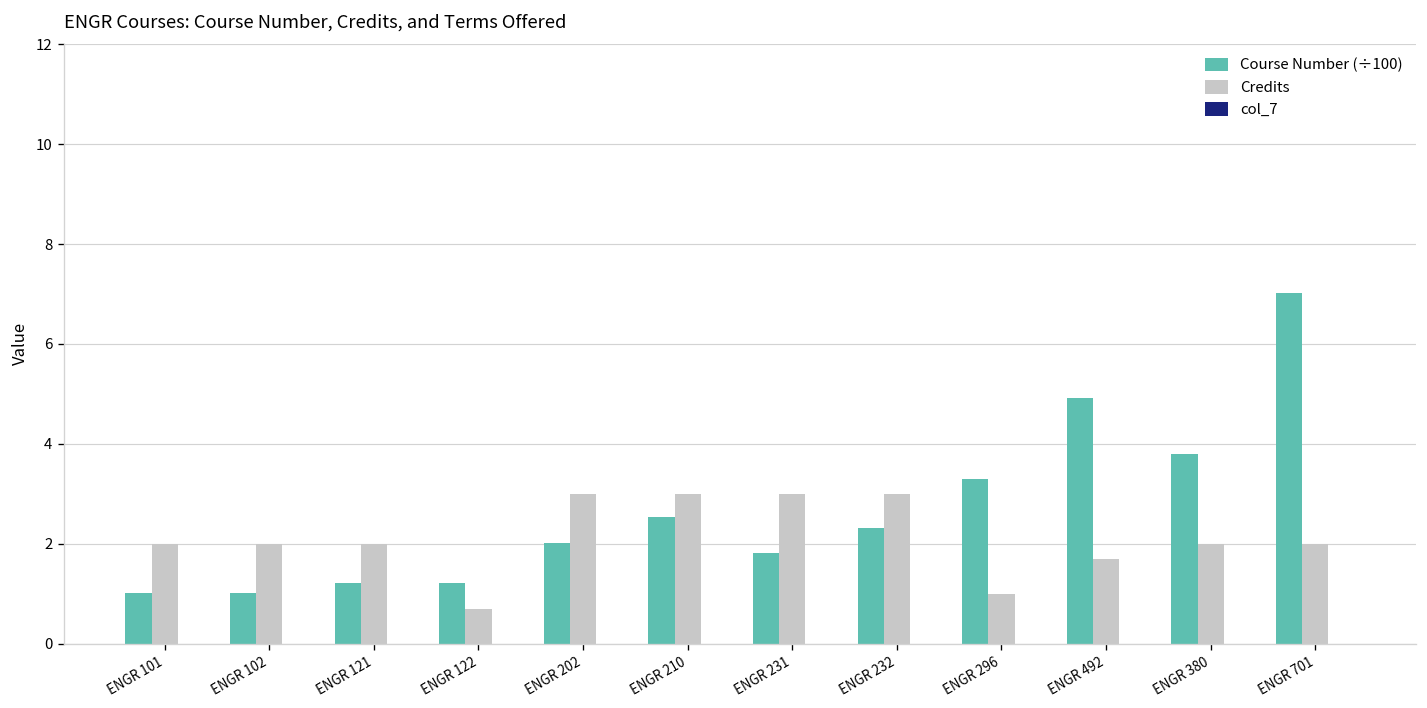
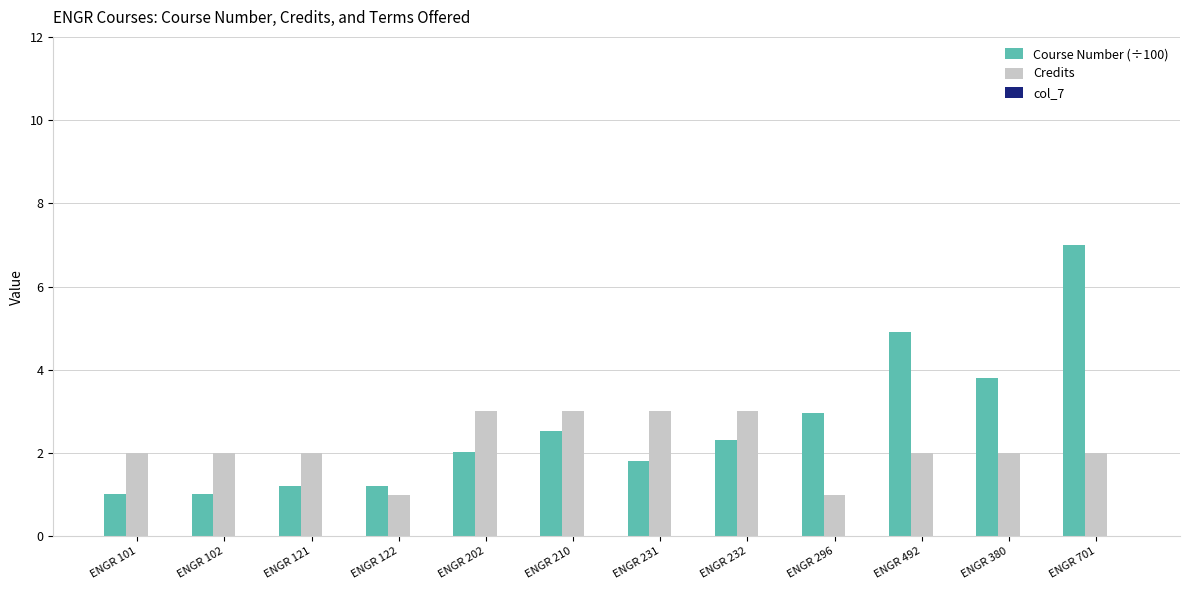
  {
    "Course Number (÷100)": {
      "ENGR 101": 1.0,
      "ENGR 102": 1.0,
      "ENGR 121": 1.2,
      "ENGR 122": 1.2,
      "ENGR 202": 2.0,
      "ENGR 210": 2.5,
      "ENGR 231": 1.8,
      "ENGR 232": 2.3,
-     "ENGR 296": 3.3,
+     "ENGR 296": 3.0,
      "ENGR 492": 4.9,
      "ENGR 380": 3.8,
      "ENGR 701": 7.0
    },
    "Credits": {
      "ENGR 101": 2.0,
      "ENGR 102": 2.0,
      "ENGR 121": 2.0,
-     "ENGR 122": 0.7,
+     "ENGR 122": 1.0,
      "ENGR 202": 3.0,
      "ENGR 210": 3.0,
      "ENGR 231": 3.0,
      "ENGR 232": 3.0,
      "ENGR 296": 1.0,
-     "ENGR 492": 1.7,
+     "ENGR 492": 2.0,
      "ENGR 380": 2.0,
      "ENGR 701": 2.0
    },
    "col_7": {
      "ENGR 101": 0.0,
      "ENGR 102": 0.0,
      "ENGR 121": 0.0,
      "ENGR 122": 0.0,
      "ENGR 202": 0.0,
      "ENGR 210": 0.0,
      "ENGR 231": 0.0,
      "ENGR 232": 0.0,
      "ENGR 296": 0.0,
      "ENGR 492": 0.0,
      "ENGR 380": 0.0,
      "ENGR 701": 0.0
    }
  }
